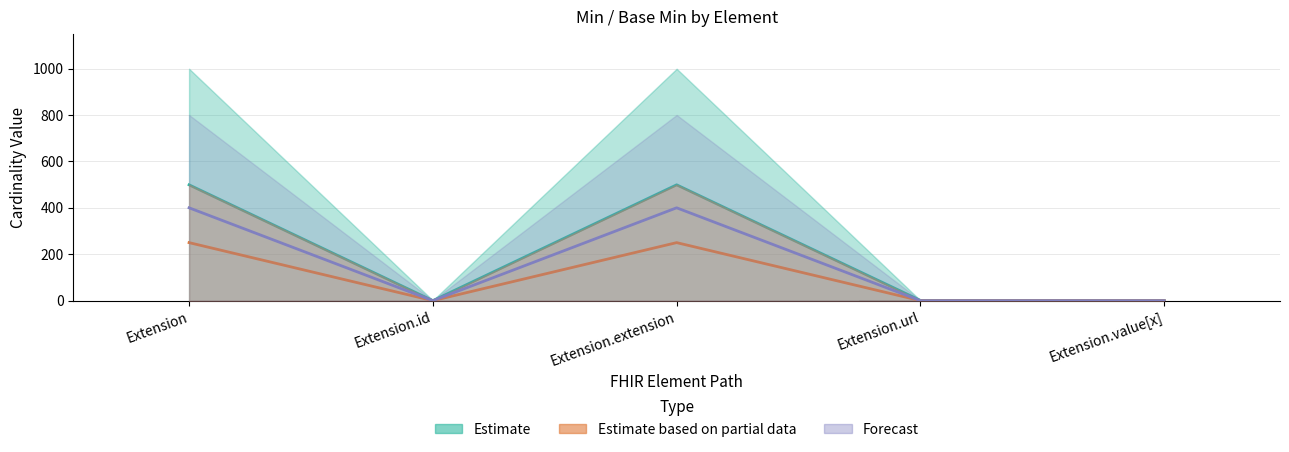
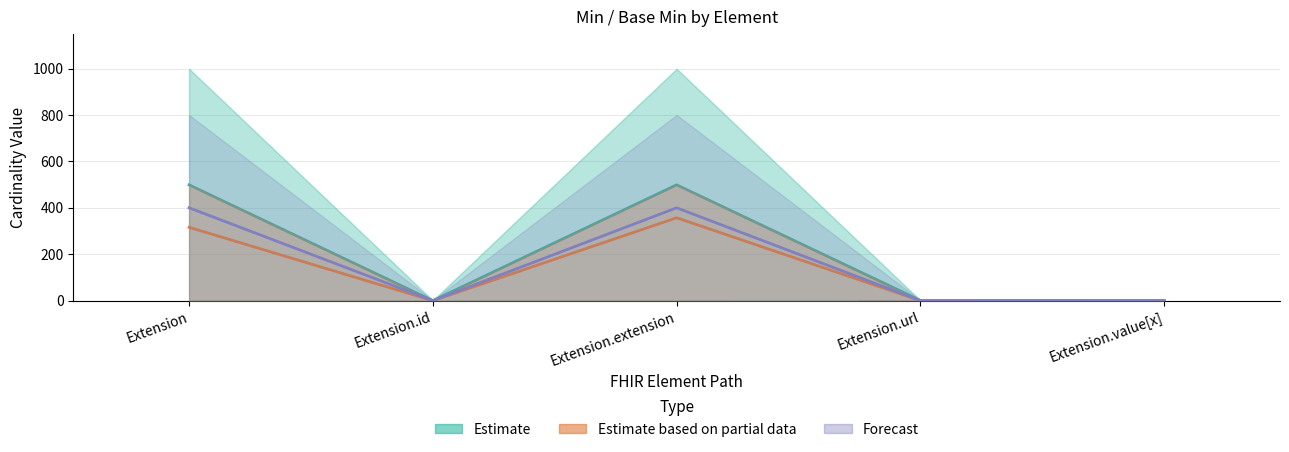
  {
    "Estimate based on partial data": {
-     "Extension": 250,
-     "Extension.extension": 250
+     "Extension": 320,
+     "Extension.extension": 360
    }
  }
